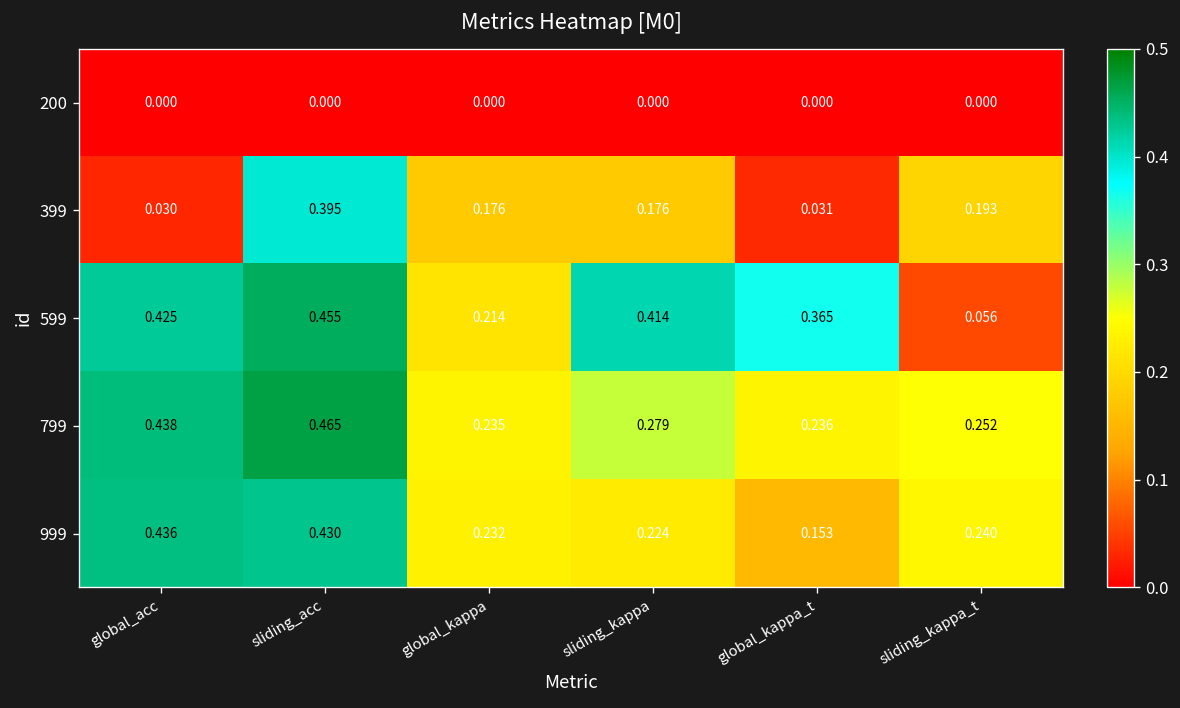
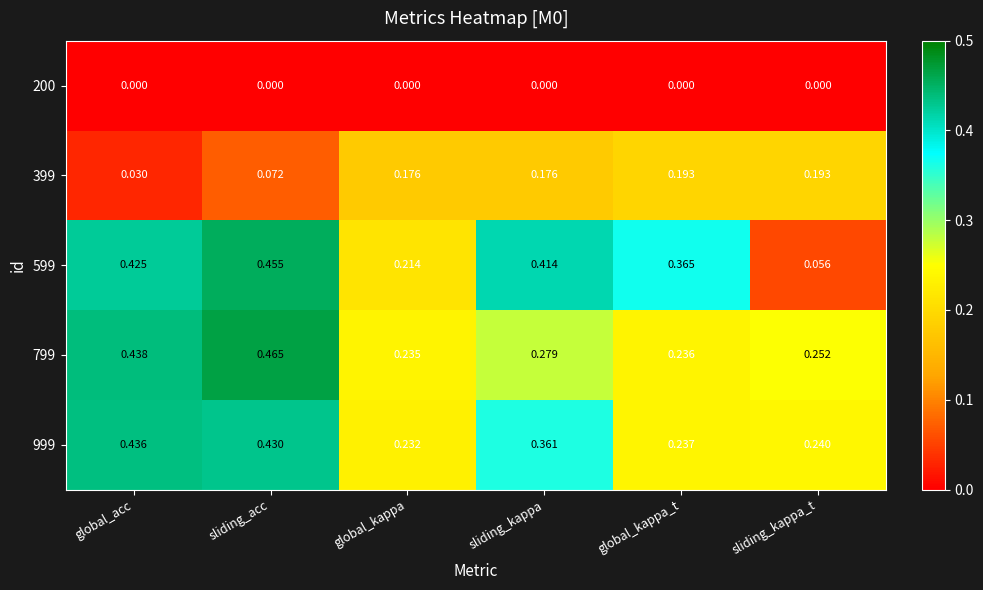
  {
    "200": {
      "global_acc": 0.000,
      "sliding_acc": 0.000,
      "global_kappa": 0.000,
      "sliding_kappa": 0.000,
      "global_kappa_t": 0.000,
      "sliding_kappa_t": 0.000
    },
    "399": {
      "global_acc": 0.030,
-     "sliding_acc": 0.395,
+     "sliding_acc": 0.072,
      "global_kappa": 0.176,
      "sliding_kappa": 0.176,
-     "global_kappa_t": 0.031,
+     "global_kappa_t": 0.193,
      "sliding_kappa_t": 0.193
    },
    "599": {
      "global_acc": 0.425,
      "sliding_acc": 0.455,
      "global_kappa": 0.214,
      "sliding_kappa": 0.414,
      "global_kappa_t": 0.365,
      "sliding_kappa_t": 0.056
    },
    "799": {
      "global_acc": 0.438,
      "sliding_acc": 0.465,
      "global_kappa": 0.235,
      "sliding_kappa": 0.279,
      "global_kappa_t": 0.236,
      "sliding_kappa_t": 0.252
    },
    "999": {
      "global_acc": 0.436,
      "sliding_acc": 0.430,
      "global_kappa": 0.232,
-     "sliding_kappa": 0.224,
-     "global_kappa_t": 0.153,
+     "sliding_kappa": 0.361,
+     "global_kappa_t": 0.237,
      "sliding_kappa_t": 0.240
    }
  }
